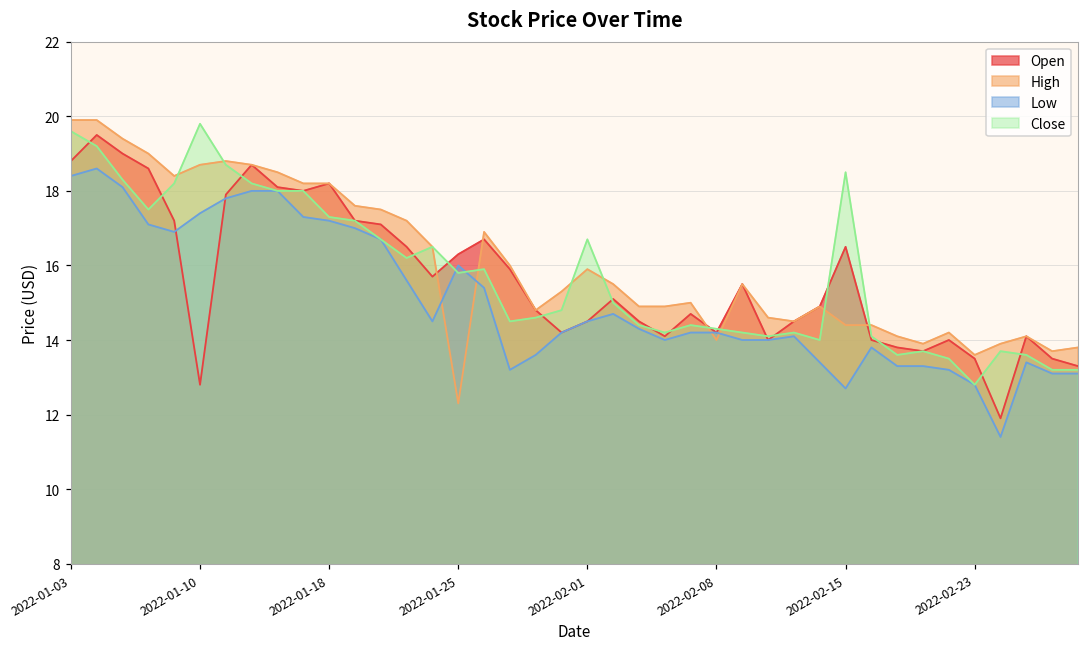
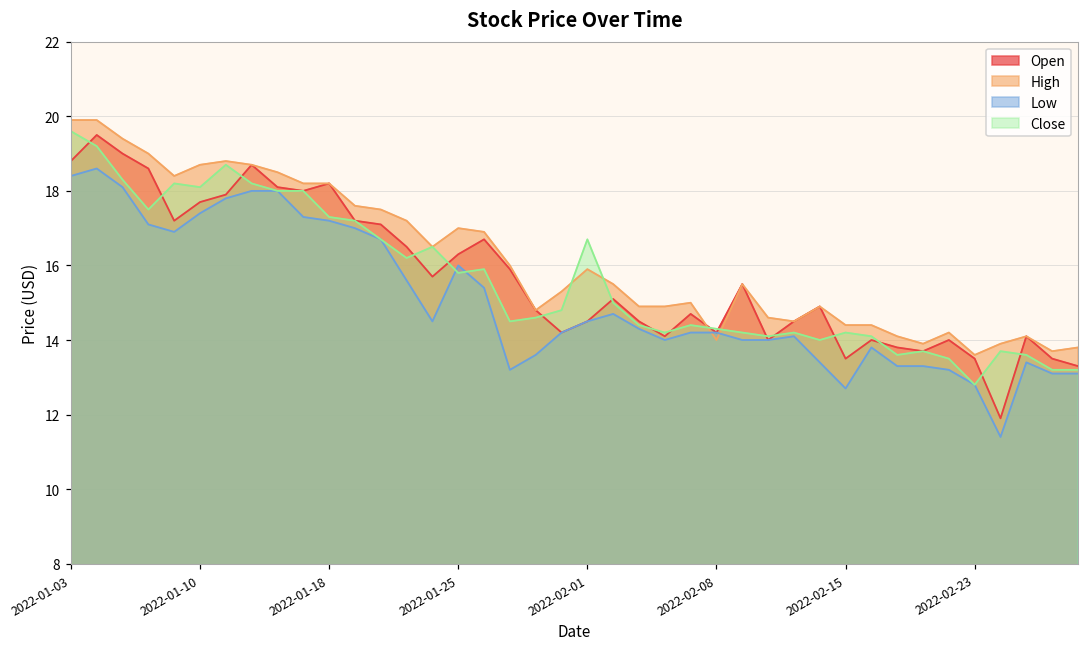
  {
    "Open": {
      "2022-01-03": 18.8,
-     "2022-01-10": 12.8,
+     "2022-01-10": 17.7,
      "2022-01-25": 16.3,
-     "2022-02-15": 16.5,
+     "2022-02-15": 13.5,
      "2022-02-23": 13.5
    },
    "High": {
      "2022-01-03": 19.9,
      "2022-01-10": 18.7,
-     "2022-01-25": 12.3,
+     "2022-01-25": 17.0,
      "2022-02-01": 15.9,
      "2022-02-08": 14.0,
      "2022-02-15": 14.4,
      "2022-02-23": 13.6
    },
    "Low": {
      "2022-01-03": 18.4,
      "2022-01-10": 17.4,
      "2022-01-18": 17.2,
      "2022-01-25": 16.0,
      "2022-02-15": 12.7
    },
    "Close": {
      "2022-01-03": 19.6,
-     "2022-01-10": 19.8,
+     "2022-01-10": 18.1,
      "2022-01-18": 17.3,
      "2022-01-25": 15.8,
      "2022-02-01": 16.7,
      "2022-02-08": 14.3,
-     "2022-02-15": 18.5
+     "2022-02-15": 14.2
    }
  }
